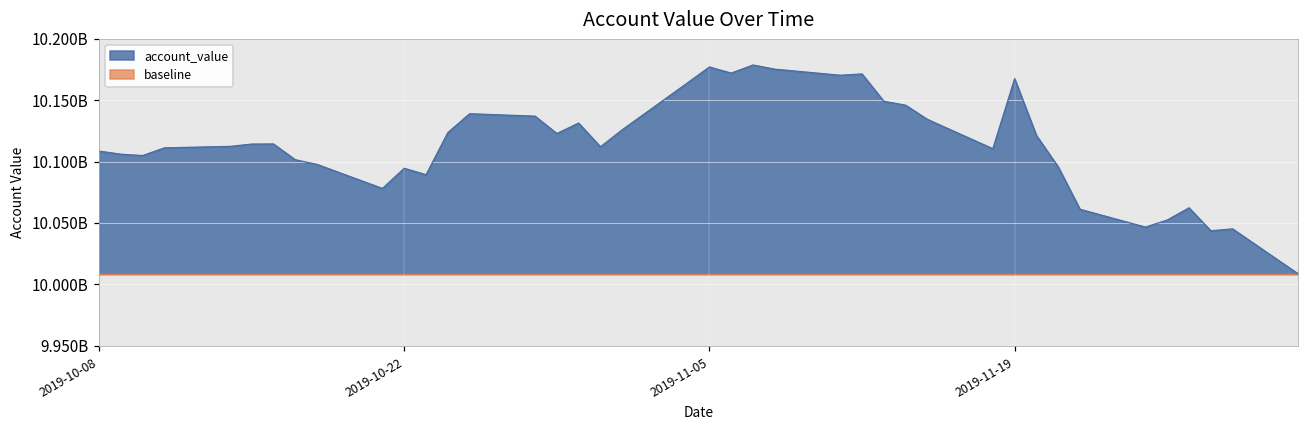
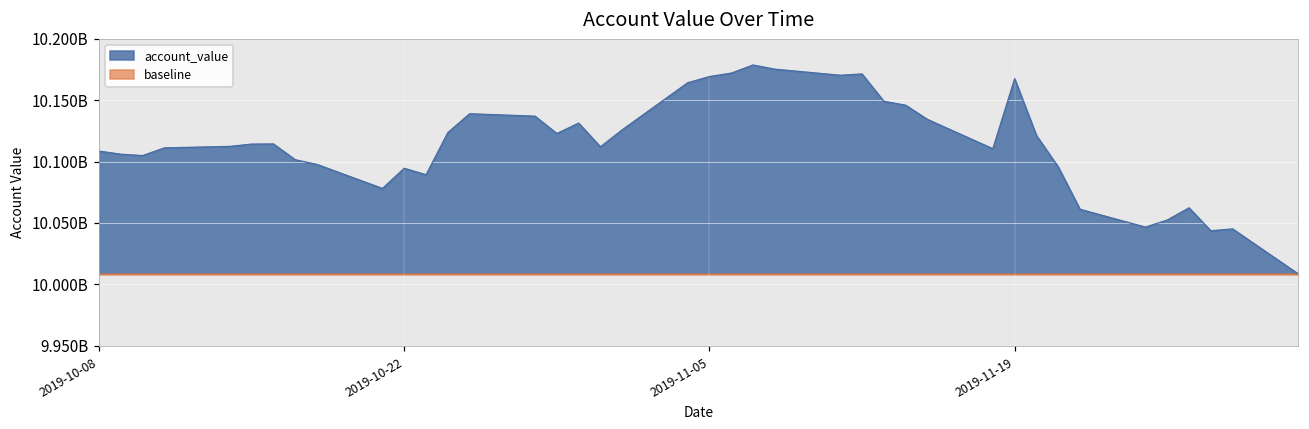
  {
    "account_value": {
      "2019-10-08": 10109000000,
      "2019-10-22": 10095000000,
-     "2019-11-05": 10177000000,
+     "2019-11-05": 10169000000,
      "2019-11-19": 10167000000
    }
  }
